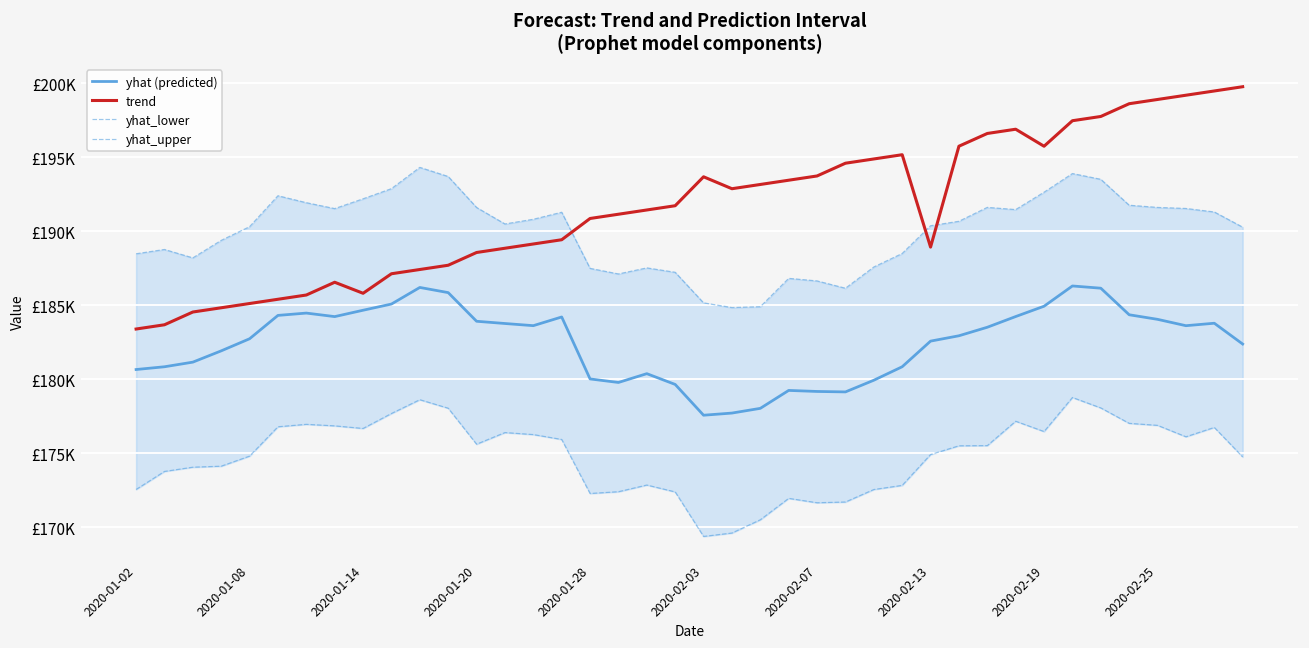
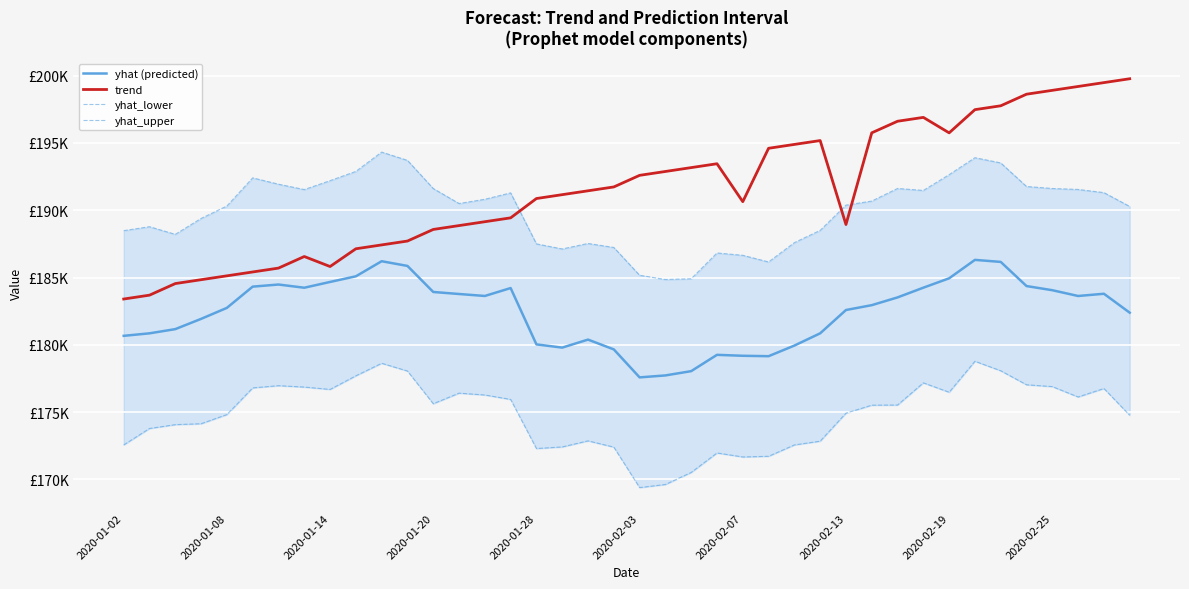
  {
    "trend": {
      "2020-01-02": "£183400",
      "2020-01-08": "£185100",
      "2020-01-14": "£185800",
      "2020-01-20": "£188600",
      "2020-01-28": "£190900",
-     "2020-02-03": "£193700",
-     "2020-02-07": "£193700",
+     "2020-02-03": "£192600",
+     "2020-02-07": "£190600",
      "2020-02-13": "£188900",
      "2020-02-19": "£195800",
      "2020-02-25": "£198900"
    }
  }
